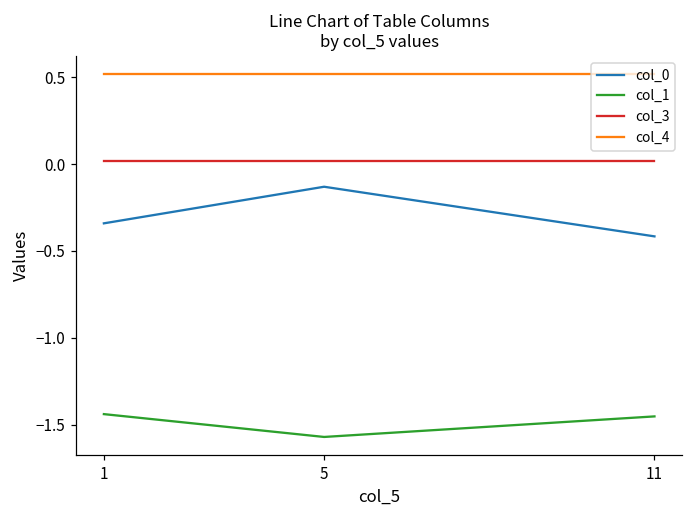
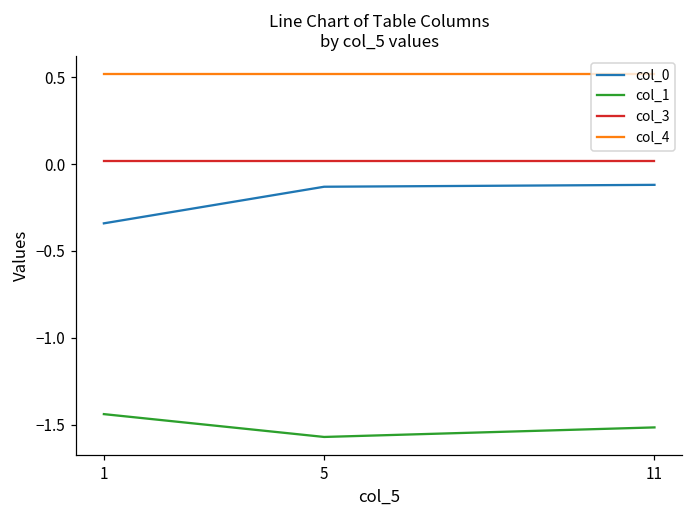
  {
    "col_0": {
      "1": -0.34,
      "5": -0.13,
-     "11": -0.42
+     "11": -0.12
    },
    "col_1": {
      "1": -1.44,
      "5": -1.57,
-     "11": -1.45
+     "11": -1.51
    },
    "col_3": {
      "1": 0.02,
      "5": 0.02,
      "11": 0.02
    },
    "col_4": {
      "1": 0.52,
      "5": 0.52
    }
  }
